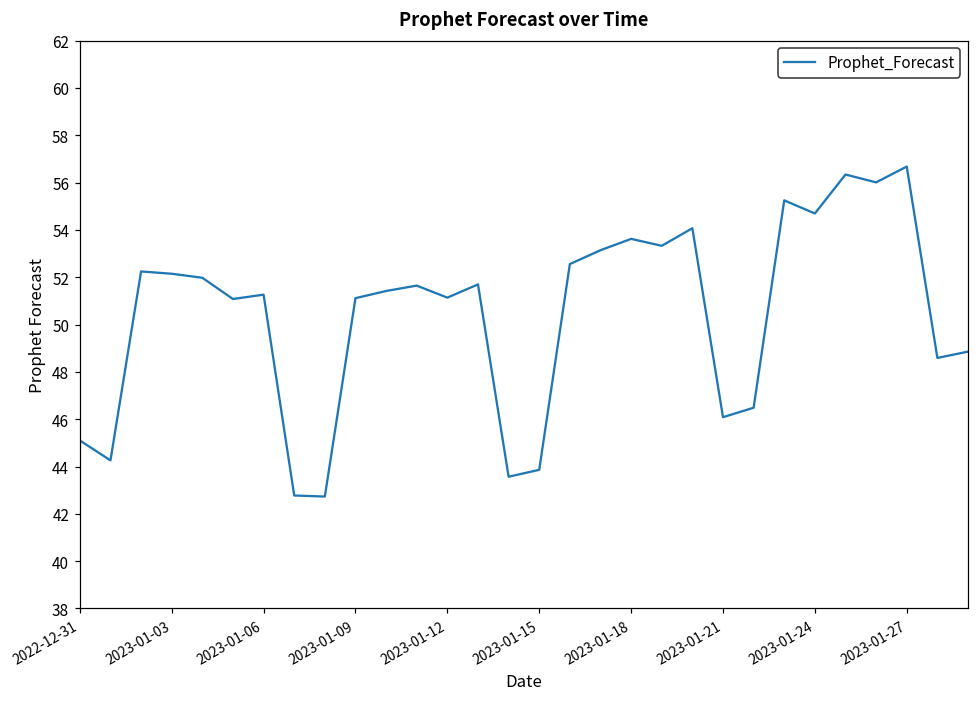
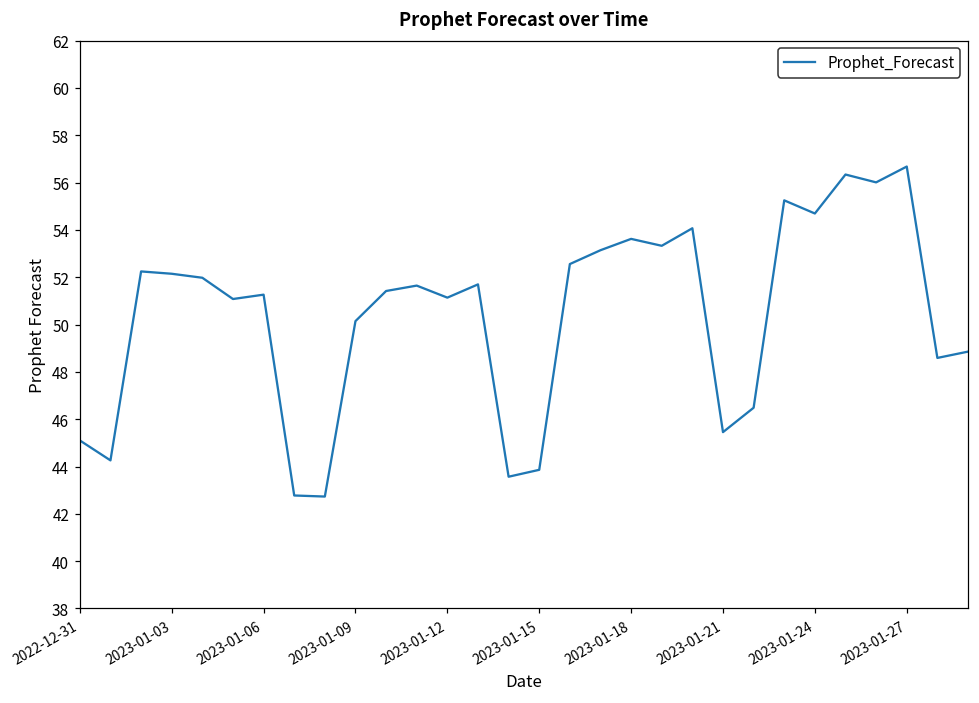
  {
    "2022-12-31": 45.1,
    "2023-01-03": 52.1,
    "2023-01-06": 51.3,
-   "2023-01-09": 51.1,
+   "2023-01-09": 50.1,
    "2023-01-12": 51.1,
    "2023-01-15": 43.9,
    "2023-01-18": 53.6,
-   "2023-01-21": 46.1,
+   "2023-01-21": 45.5,
    "2023-01-24": 54.7,
    "2023-01-27": 56.7
  }
